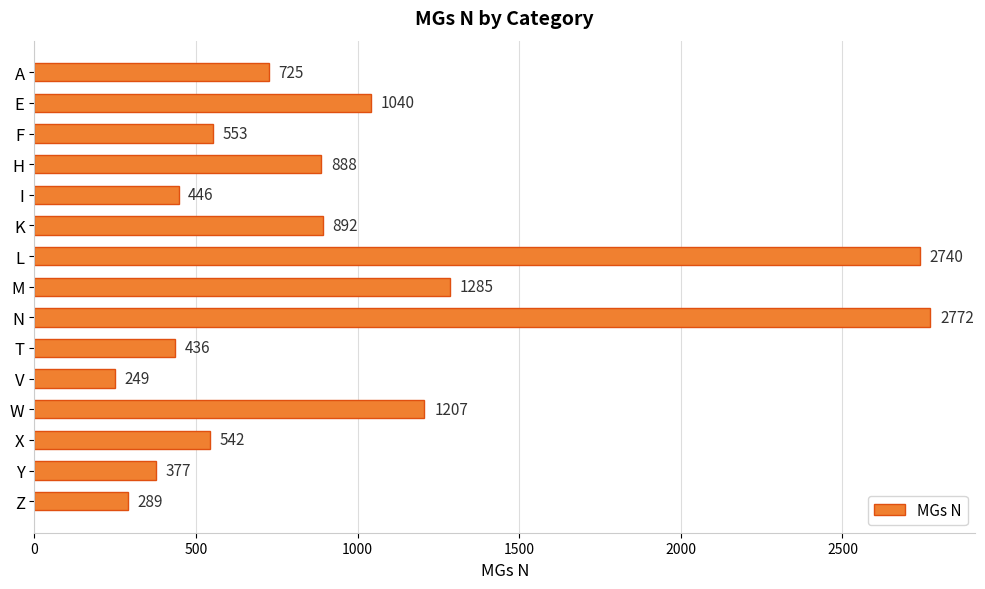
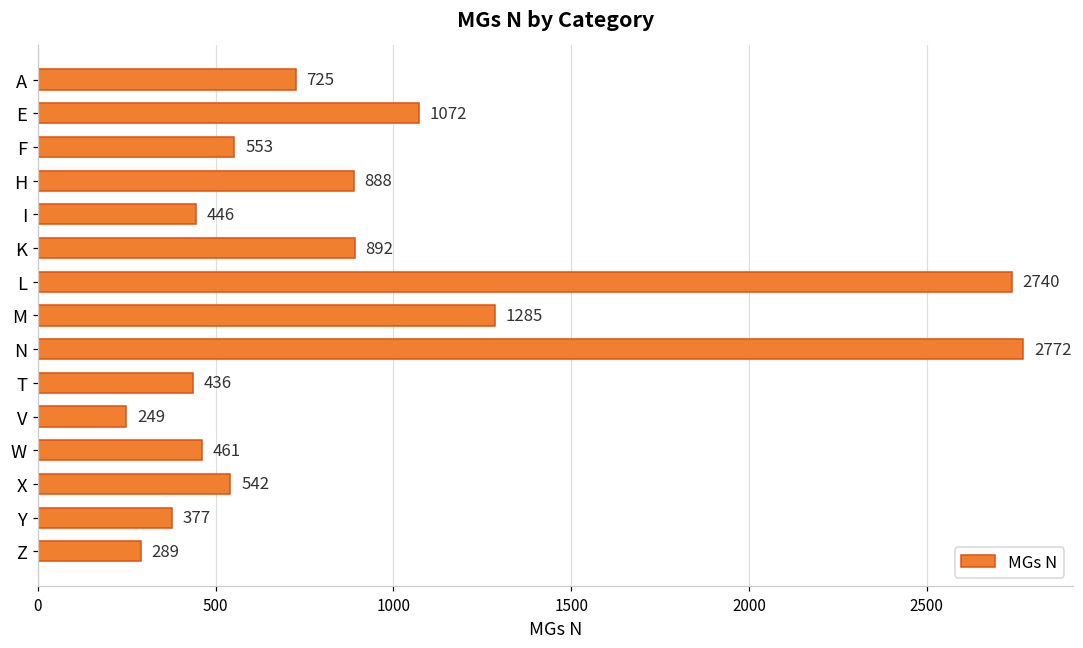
  {
    "A": 725,
-   "E": 1040,
+   "E": 1072,
    "F": 553,
    "H": 888,
    "I": 446,
    "K": 892,
    "L": 2740,
    "M": 1285,
    "N": 2772,
    "T": 436,
    "V": 249,
-   "W": 1207,
+   "W": 461,
    "X": 542,
    "Y": 377,
    "Z": 289
  }
